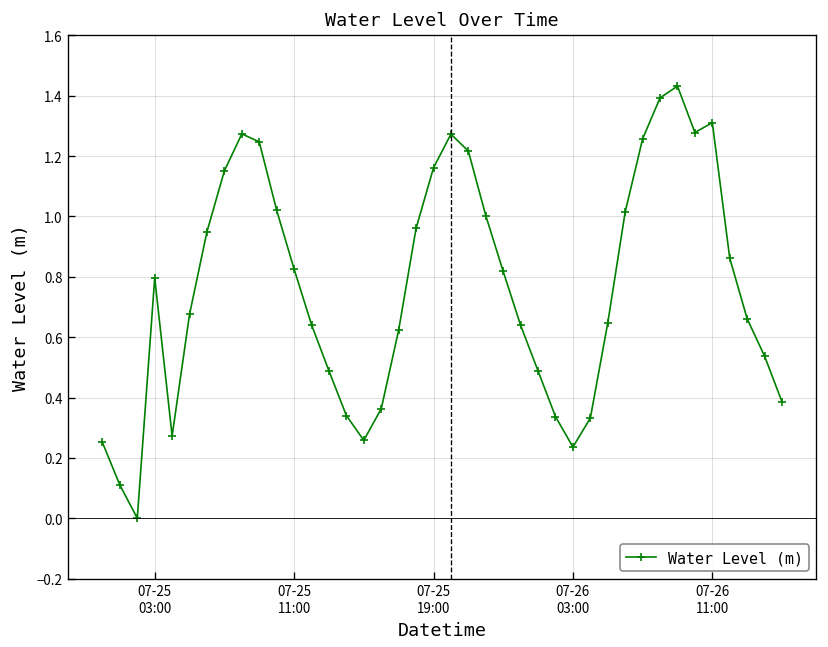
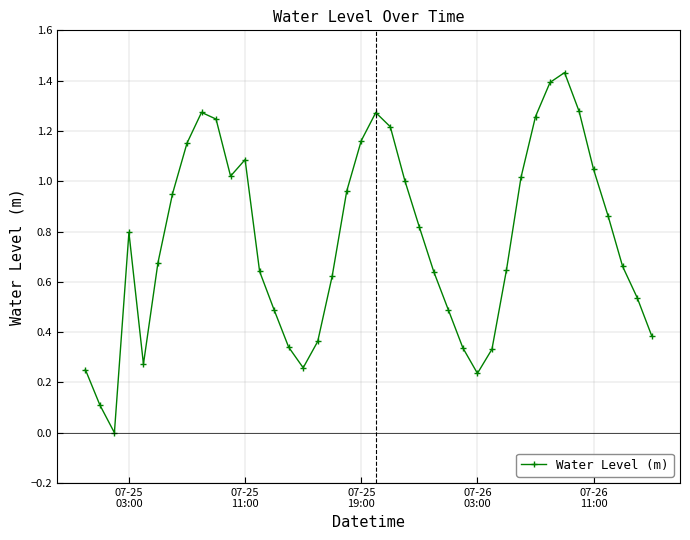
  {
    "07-25 03:00": 0.80,
-   "07-25 11:00": 0.83,
+   "07-25 11:00": 1.09,
    "07-25 19:00": 1.16,
    "07-26 03:00": 0.24,
-   "07-26 11:00": 1.31
+   "07-26 11:00": 1.05
  }
